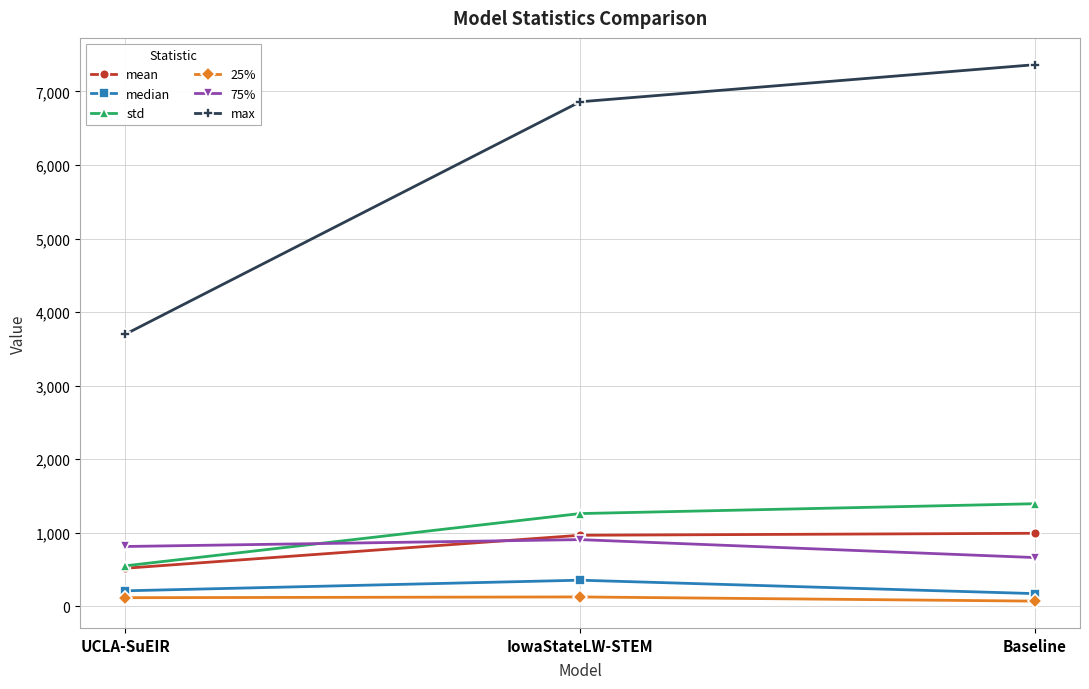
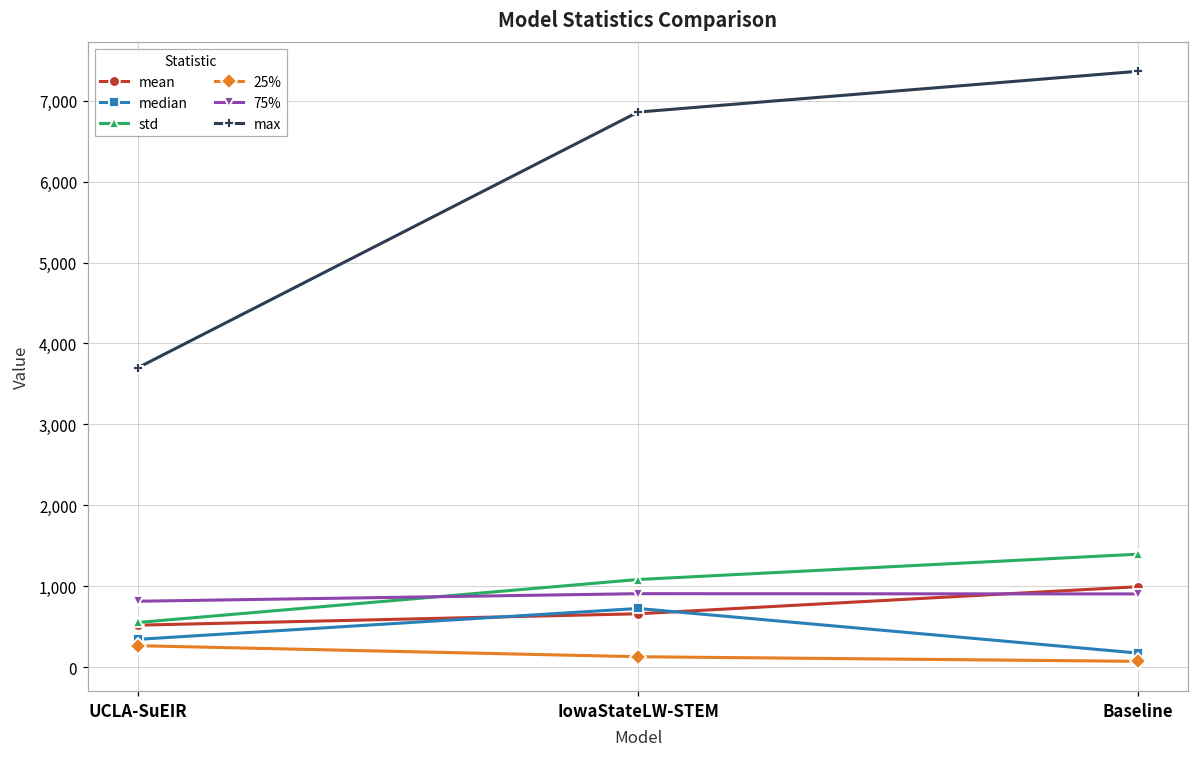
  {
    "mean": {
-     "IowaStateLW-STEM": "1,000",
+     "IowaStateLW-STEM": "700",
      "Baseline": "1,000"
    },
    "median": {
-     "UCLA-SuEIR": "200",
-     "IowaStateLW-STEM": "400",
+     "UCLA-SuEIR": "300",
+     "IowaStateLW-STEM": "700",
      "Baseline": "200"
    },
    "std": {
-     "IowaStateLW-STEM": "1,300",
+     "IowaStateLW-STEM": "1,100",
      "Baseline": "1,400"
    },
    "25%": {
-     "UCLA-SuEIR": "100",
+     "UCLA-SuEIR": "300",
      "IowaStateLW-STEM": "100",
      "Baseline": "100"
    },
    "75%": {
      "UCLA-SuEIR": "800",
      "IowaStateLW-STEM": "900",
-     "Baseline": "700"
+     "Baseline": "900"
    },
    "max": {
      "UCLA-SuEIR": "3,700",
      "IowaStateLW-STEM": "6,900",
      "Baseline": "7,400"
    }
  }
